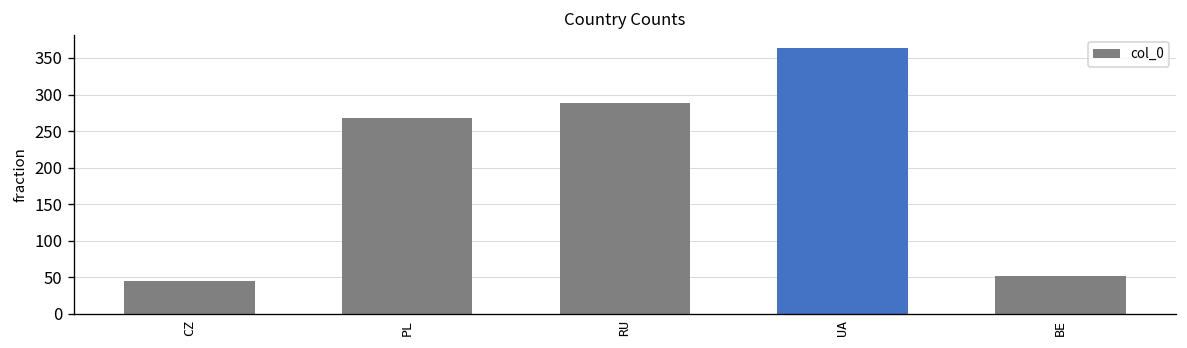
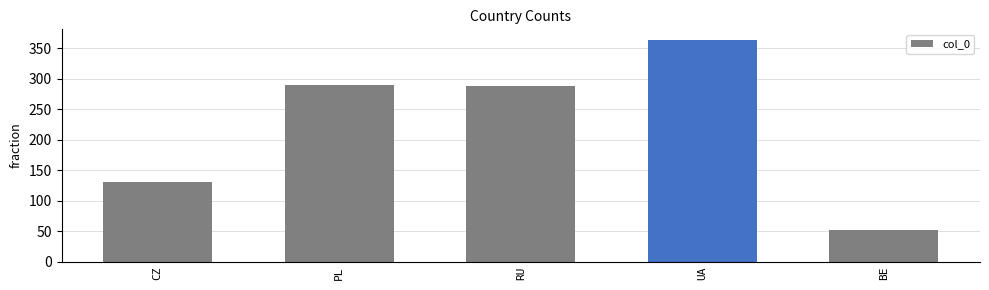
  {
-   "CZ": 50,
-   "PL": 270,
+   "CZ": 130,
+   "PL": 290,
    "RU": 290,
    "UA": 360,
    "BE": 50
  }
